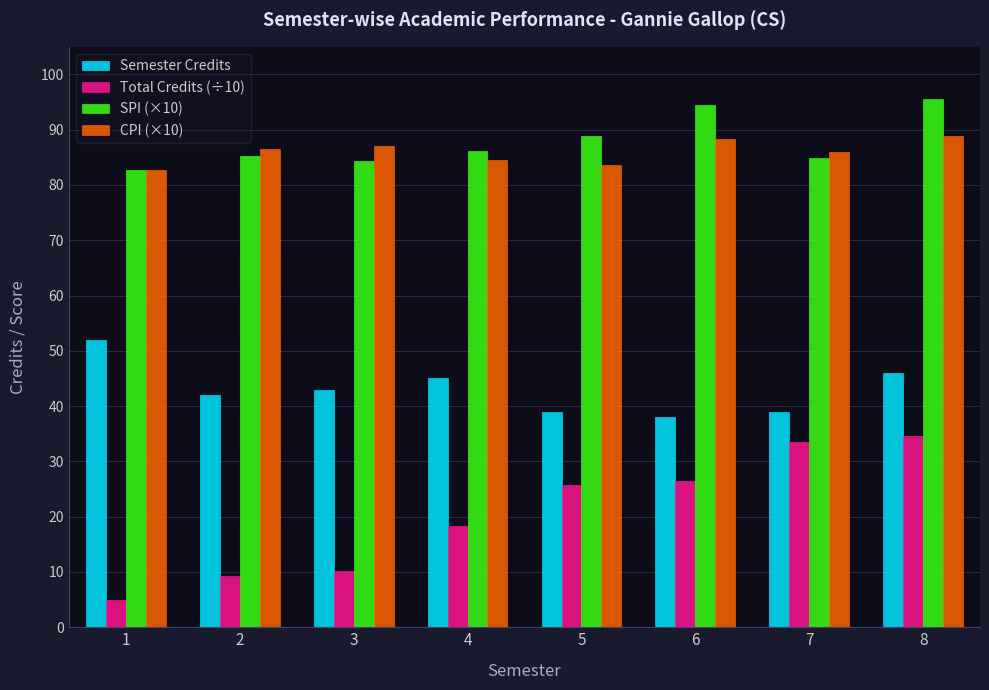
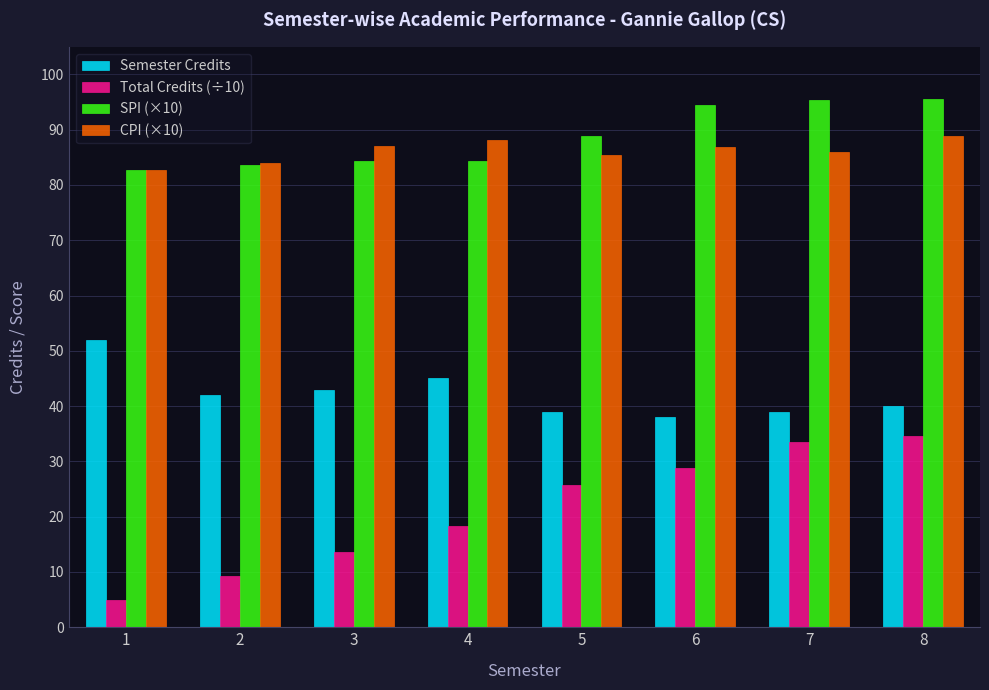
  {
    "Semester Credits": {
      "1": 52,
      "2": 42,
      "3": 43,
      "4": 45,
      "5": 39,
      "6": 38,
      "7": 39,
-     "8": 46
+     "8": 40
    },
    "Total Credits (÷10)": {
      "1": 5,
      "2": 9,
-     "3": 10,
+     "3": 14,
      "4": 18,
      "5": 26,
-     "6": 27,
+     "6": 29,
      "7": 34,
      "8": 35
    },
    "SPI (×10)": {
      "1": 83,
-     "2": 85,
+     "2": 84,
      "3": 84,
-     "4": 86,
+     "4": 84,
      "5": 89,
      "6": 95,
-     "7": 85,
+     "7": 95,
      "8": 96
    },
    "CPI (×10)": {
      "1": 83,
-     "2": 87,
+     "2": 84,
      "3": 87,
-     "4": 85,
-     "5": 84,
-     "6": 88,
+     "4": 88,
+     "5": 85,
+     "6": 87,
      "7": 86,
      "8": 89
    }
  }
